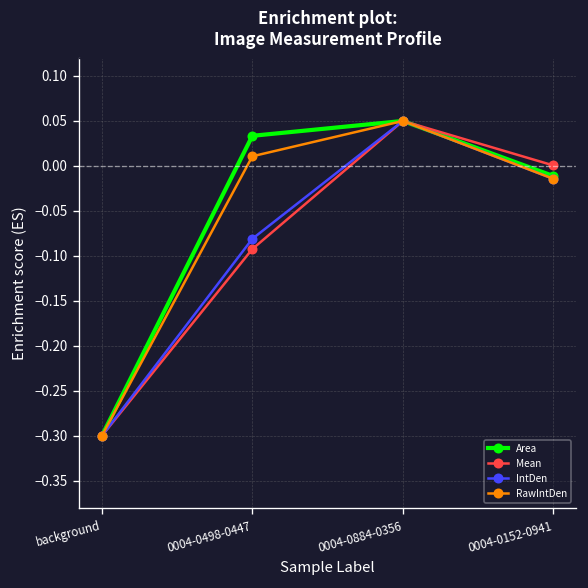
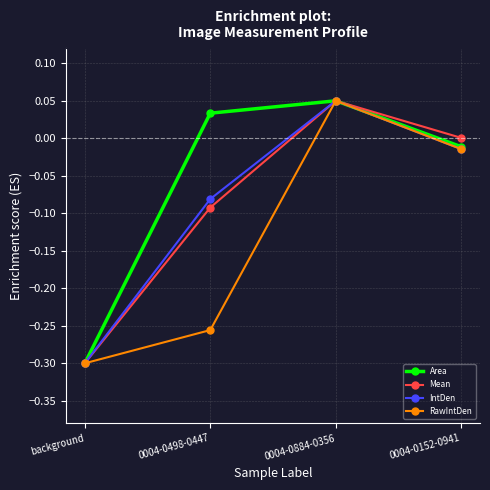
  {
    "Area": {
      "0004-0498-0447": 0.03
    },
    "Mean": {
      "0004-0498-0447": -0.09,
      "0004-0152-0941": 0.00
    },
    "IntDen": {
      "0004-0498-0447": -0.08
    },
    "RawIntDen": {
-     "0004-0498-0447": 0.01
+     "0004-0498-0447": -0.26
    }
  }
